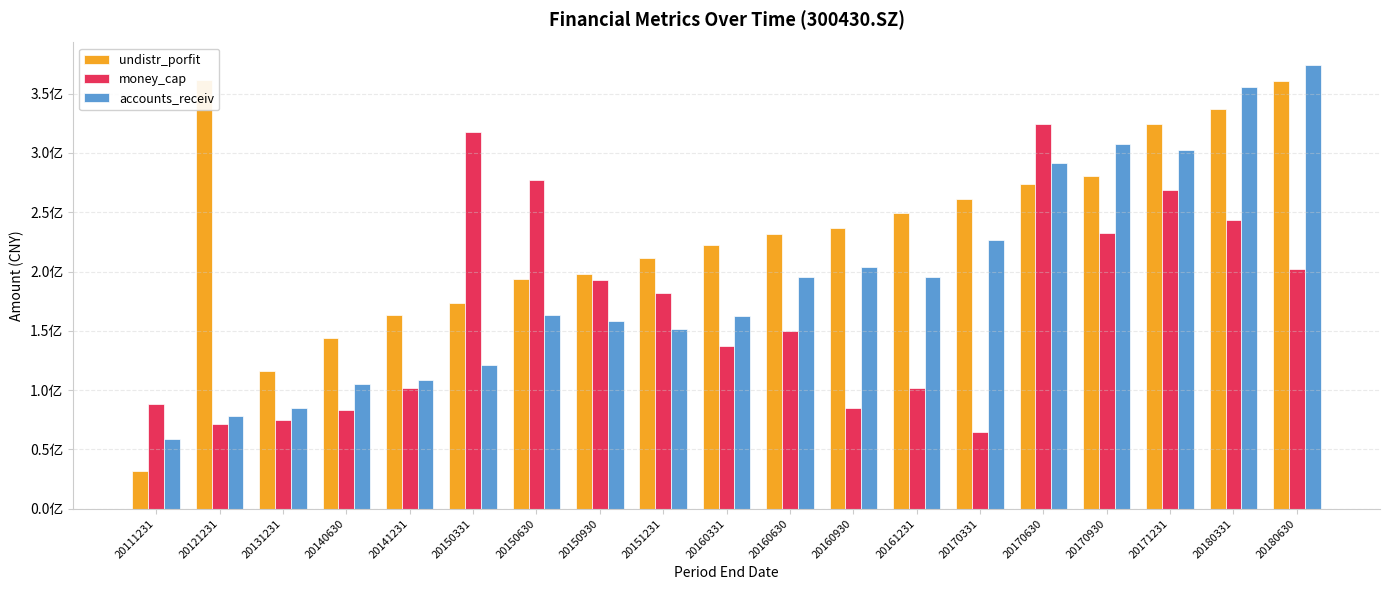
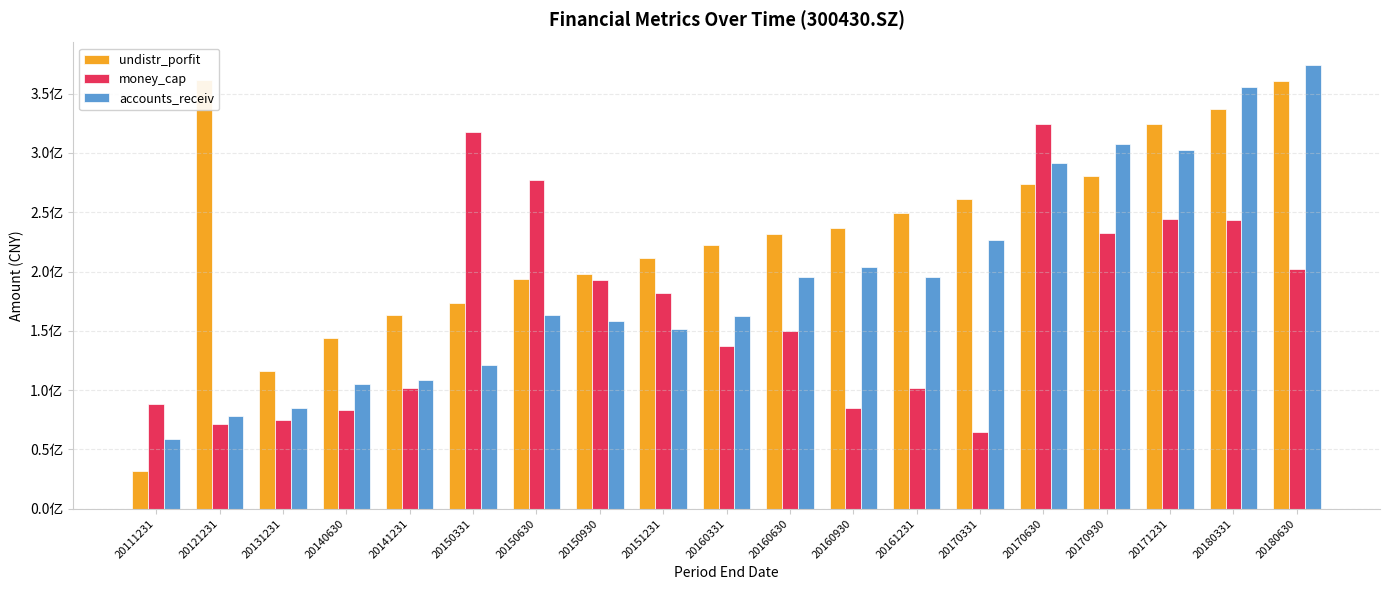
  {
    "undistr_porfit": {
      "20111231": "0.31亿",
      "20131231": "1.16亿",
      "20140630": "1.44亿",
      "20141231": "1.63亿",
      "20150331": "1.74亿",
      "20150630": "1.93亿",
      "20150930": "1.98亿",
      "20151231": "2.11亿",
      "20160331": "2.23亿",
      "20160630": "2.31亿",
      "20160930": "2.37亿",
      "20161231": "2.50亿",
      "20170331": "2.61亿",
      "20170630": "2.74亿",
      "20170930": "2.81亿",
      "20171231": "3.25亿",
      "20180331": "3.37亿",
      "20180630": "3.61亿"
    },
    "money_cap": {
      "20111231": "0.88亿",
      "20121231": "0.72亿",
      "20131231": "0.75亿",
      "20140630": "0.83亿",
      "20141231": "1.01亿",
      "20150331": "3.17亿",
      "20150630": "2.78亿",
      "20150930": "1.93亿",
      "20151231": "1.82亿",
      "20160331": "1.37亿",
      "20160630": "1.50亿",
      "20160930": "0.85亿",
      "20161231": "1.02亿",
      "20170331": "0.65亿",
      "20170630": "3.24亿",
      "20170930": "2.33亿",
-     "20171231": "2.69亿",
+     "20171231": "2.44亿",
      "20180331": "2.43亿",
      "20180630": "2.02亿"
    },
    "accounts_receiv": {
      "20111231": "0.59亿",
      "20121231": "0.79亿",
      "20131231": "0.85亿",
      "20140630": "1.05亿",
      "20141231": "1.09亿",
      "20150331": "1.21亿",
      "20150630": "1.63亿",
      "20150930": "1.59亿",
      "20151231": "1.52亿",
      "20160331": "1.63亿",
      "20160630": "1.95亿",
      "20160930": "2.04亿",
      "20161231": "1.95亿",
      "20170331": "2.27亿",
      "20170630": "2.92亿",
      "20170930": "3.08亿",
      "20171231": "3.02亿",
      "20180331": "3.55亿",
      "20180630": "3.74亿"
    }
  }
